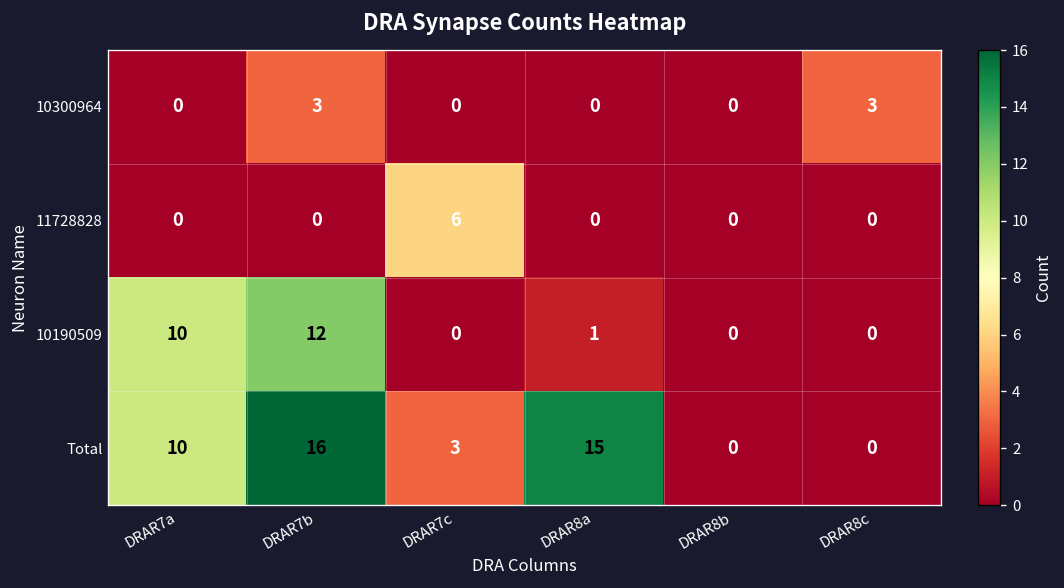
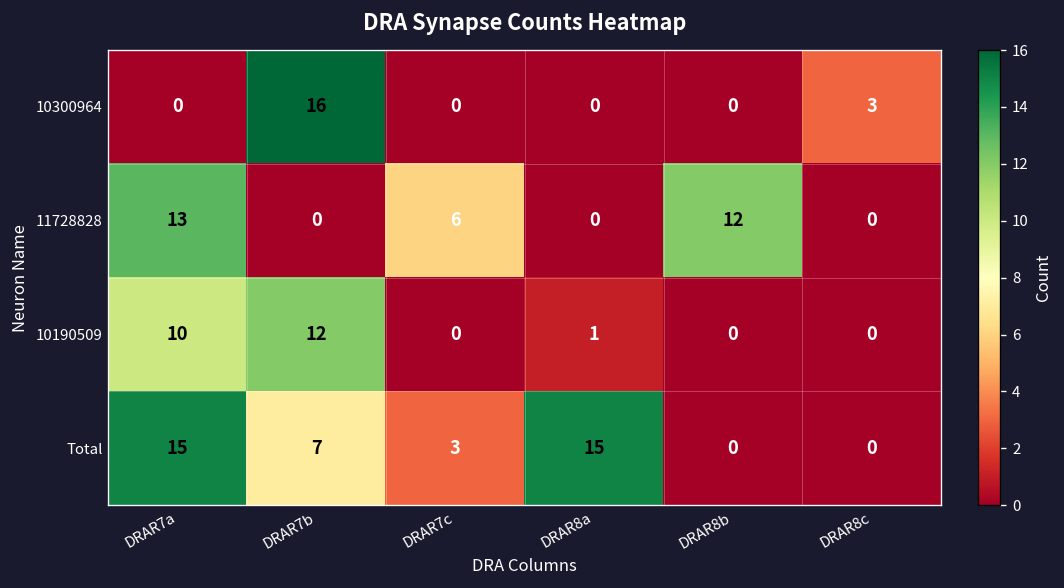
  {
    "10300964": {
      "DRAR7a": 0,
-     "DRAR7b": 3,
+     "DRAR7b": 16,
      "DRAR7c": 0,
      "DRAR8a": 0,
      "DRAR8b": 0,
      "DRAR8c": 3
    },
    "11728828": {
-     "DRAR7a": 0,
+     "DRAR7a": 13,
      "DRAR7b": 0,
      "DRAR7c": 6,
      "DRAR8a": 0,
-     "DRAR8b": 0,
+     "DRAR8b": 12,
      "DRAR8c": 0
    },
    "10190509": {
      "DRAR7a": 10,
      "DRAR7b": 12,
      "DRAR7c": 0,
      "DRAR8a": 1,
      "DRAR8b": 0,
      "DRAR8c": 0
    },
    "Total": {
-     "DRAR7a": 10,
-     "DRAR7b": 16,
+     "DRAR7a": 15,
+     "DRAR7b": 7,
      "DRAR7c": 3,
      "DRAR8a": 15,
      "DRAR8b": 0,
      "DRAR8c": 0
    }
  }
